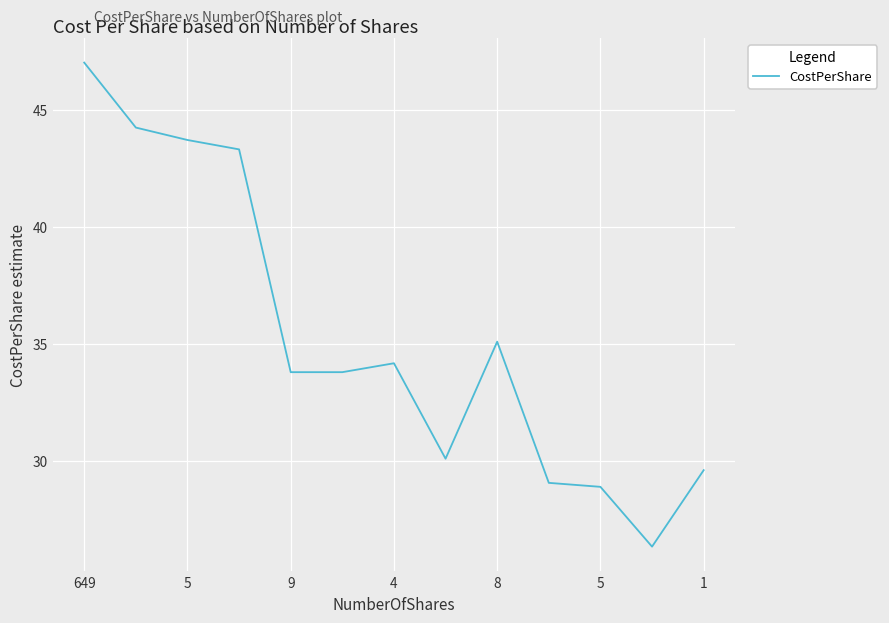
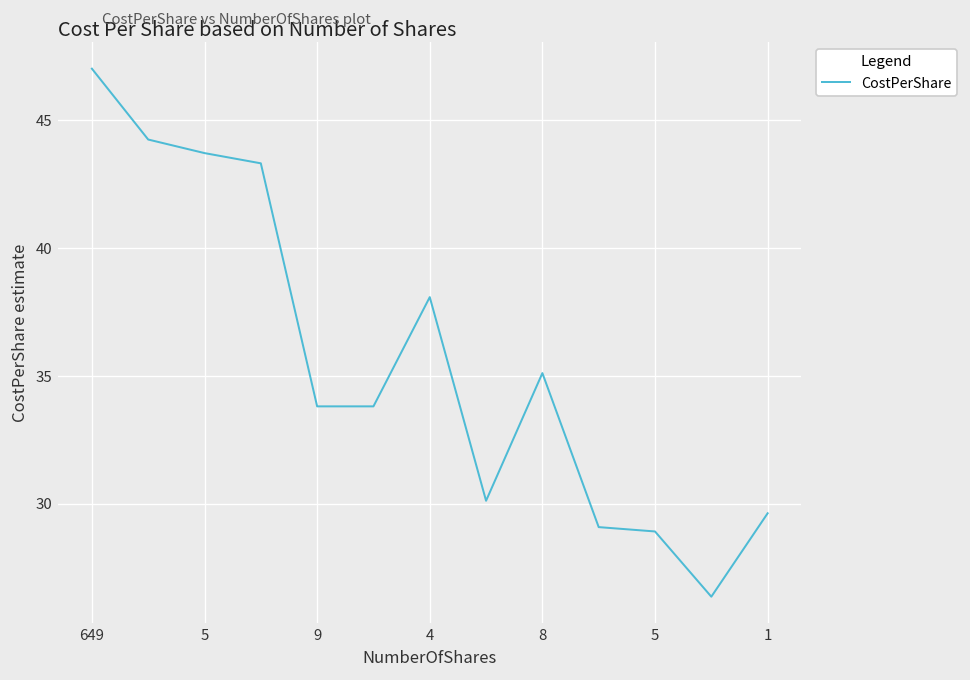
  {
    "649": 47.0,
-   "4": 34.2,
+   "4": 38.1,
    "8": 35.1
  }
